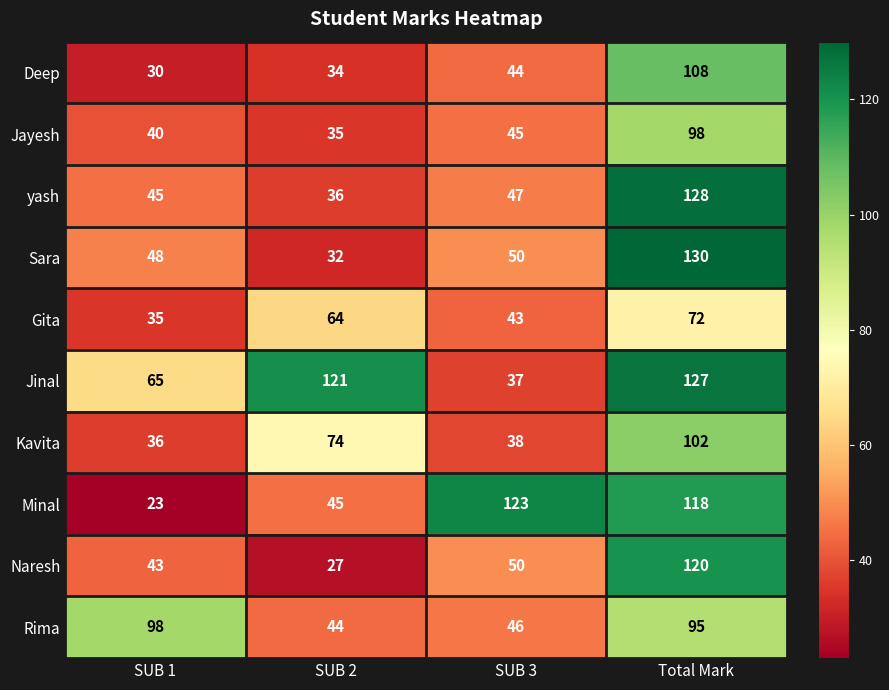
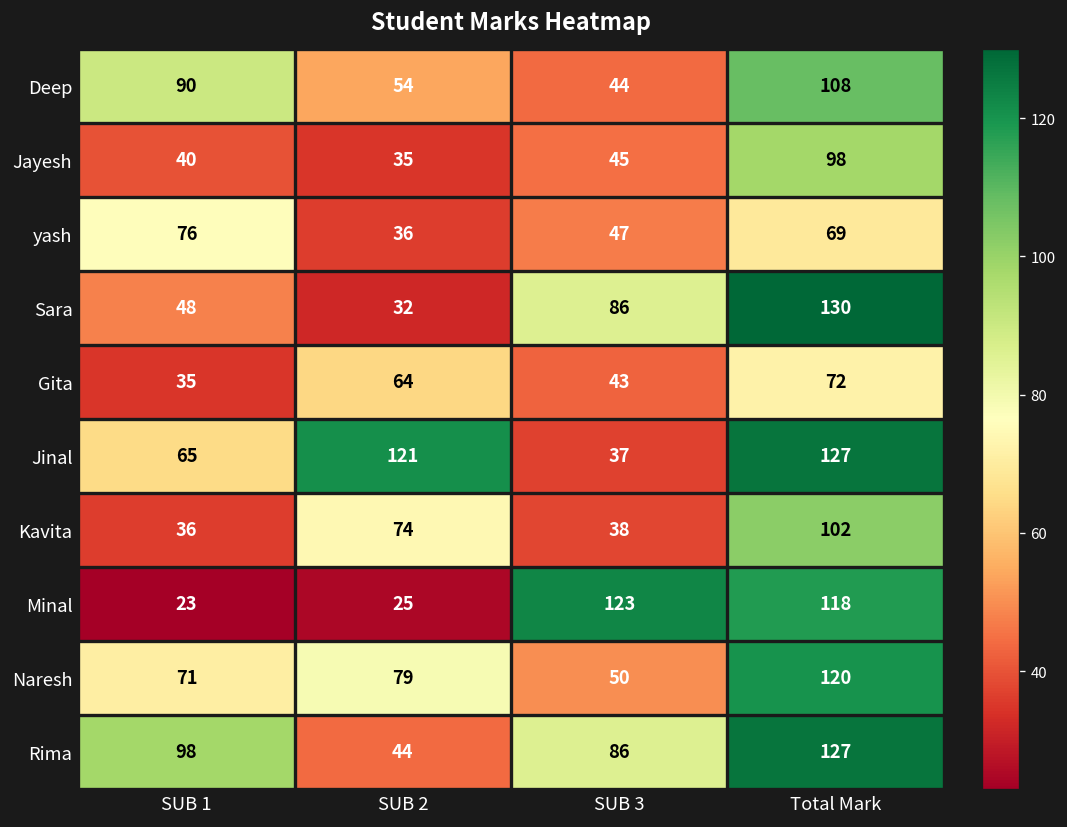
  {
    "Deep": {
-     "SUB 1": 30,
-     "SUB 2": 34,
+     "SUB 1": 90,
+     "SUB 2": 54,
      "SUB 3": 44,
      "Total Mark": 108
    },
    "Jayesh": {
      "SUB 1": 40,
      "SUB 2": 35,
      "SUB 3": 45,
      "Total Mark": 98
    },
    "yash": {
-     "SUB 1": 45,
+     "SUB 1": 76,
      "SUB 2": 36,
      "SUB 3": 47,
-     "Total Mark": 128
+     "Total Mark": 69
    },
    "Sara": {
      "SUB 1": 48,
      "SUB 2": 32,
-     "SUB 3": 50,
+     "SUB 3": 86,
      "Total Mark": 130
    },
    "Gita": {
      "SUB 1": 35,
      "SUB 2": 64,
      "SUB 3": 43,
      "Total Mark": 72
    },
    "Jinal": {
      "SUB 1": 65,
      "SUB 2": 121,
      "SUB 3": 37,
      "Total Mark": 127
    },
    "Kavita": {
      "SUB 1": 36,
      "SUB 2": 74,
      "SUB 3": 38,
      "Total Mark": 102
    },
    "Minal": {
      "SUB 1": 23,
-     "SUB 2": 45,
+     "SUB 2": 25,
      "SUB 3": 123,
      "Total Mark": 118
    },
    "Naresh": {
-     "SUB 1": 43,
-     "SUB 2": 27,
+     "SUB 1": 71,
+     "SUB 2": 79,
      "SUB 3": 50,
      "Total Mark": 120
    },
    "Rima": {
      "SUB 1": 98,
      "SUB 2": 44,
-     "SUB 3": 46,
-     "Total Mark": 95
+     "SUB 3": 86,
+     "Total Mark": 127
    }
  }
